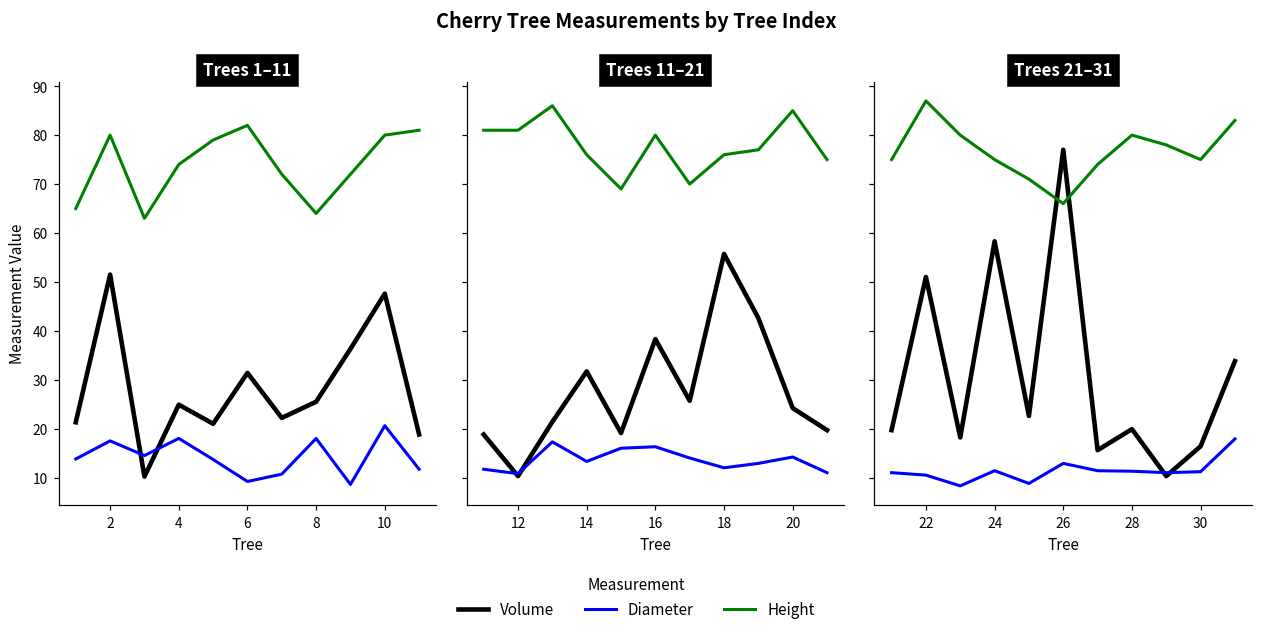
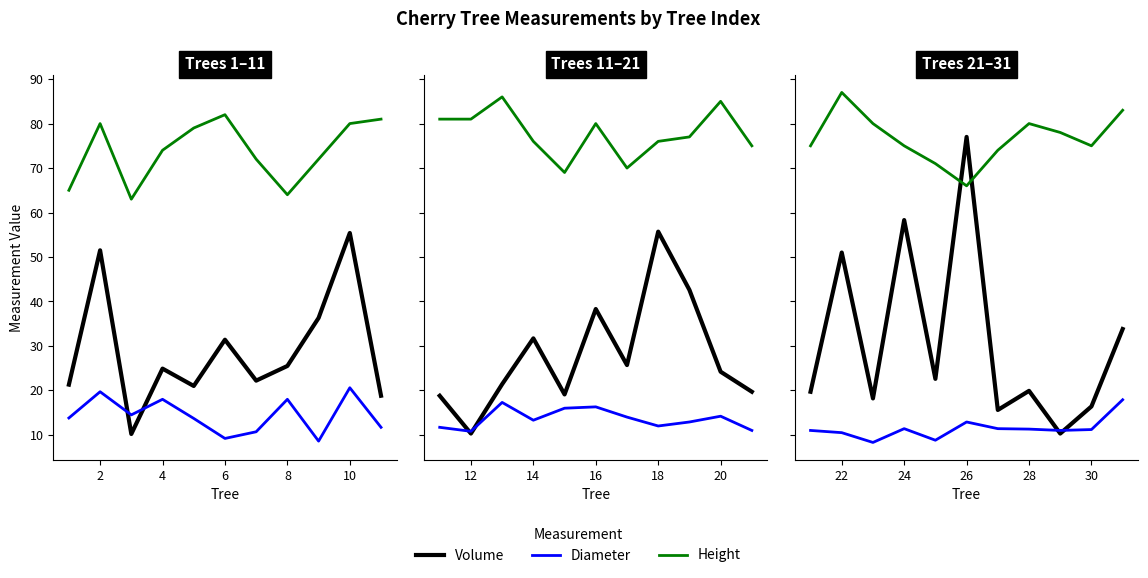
  {
    "Trees 1–11": {
      "Volume": {
        "2": 52,
        "4": 25,
        "6": 31,
        "8": 26,
-       "10": 48
+       "10": 55
      },
      "Diameter": {
-       "2": 18,
+       "2": 20,
        "4": 18,
        "6": 9,
        "8": 18,
        "10": 21
      },
      "Height": {
        "2": 80,
        "4": 74,
        "6": 82,
        "8": 64,
        "10": 80
      }
    }
  }
